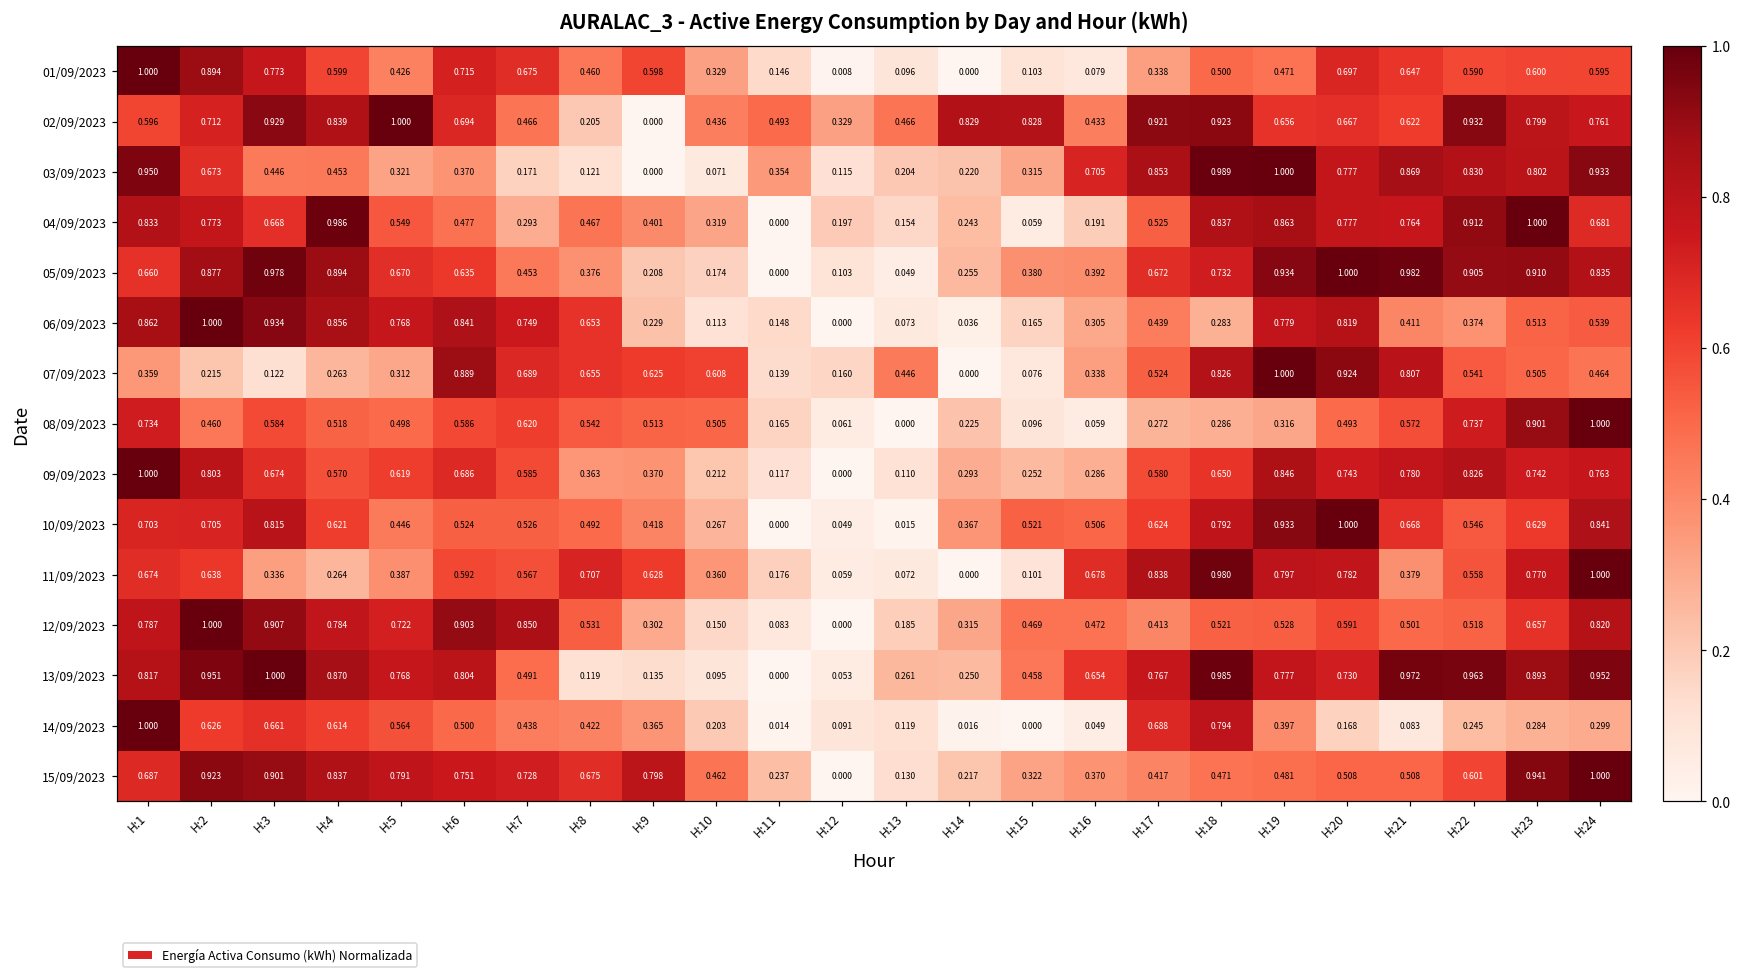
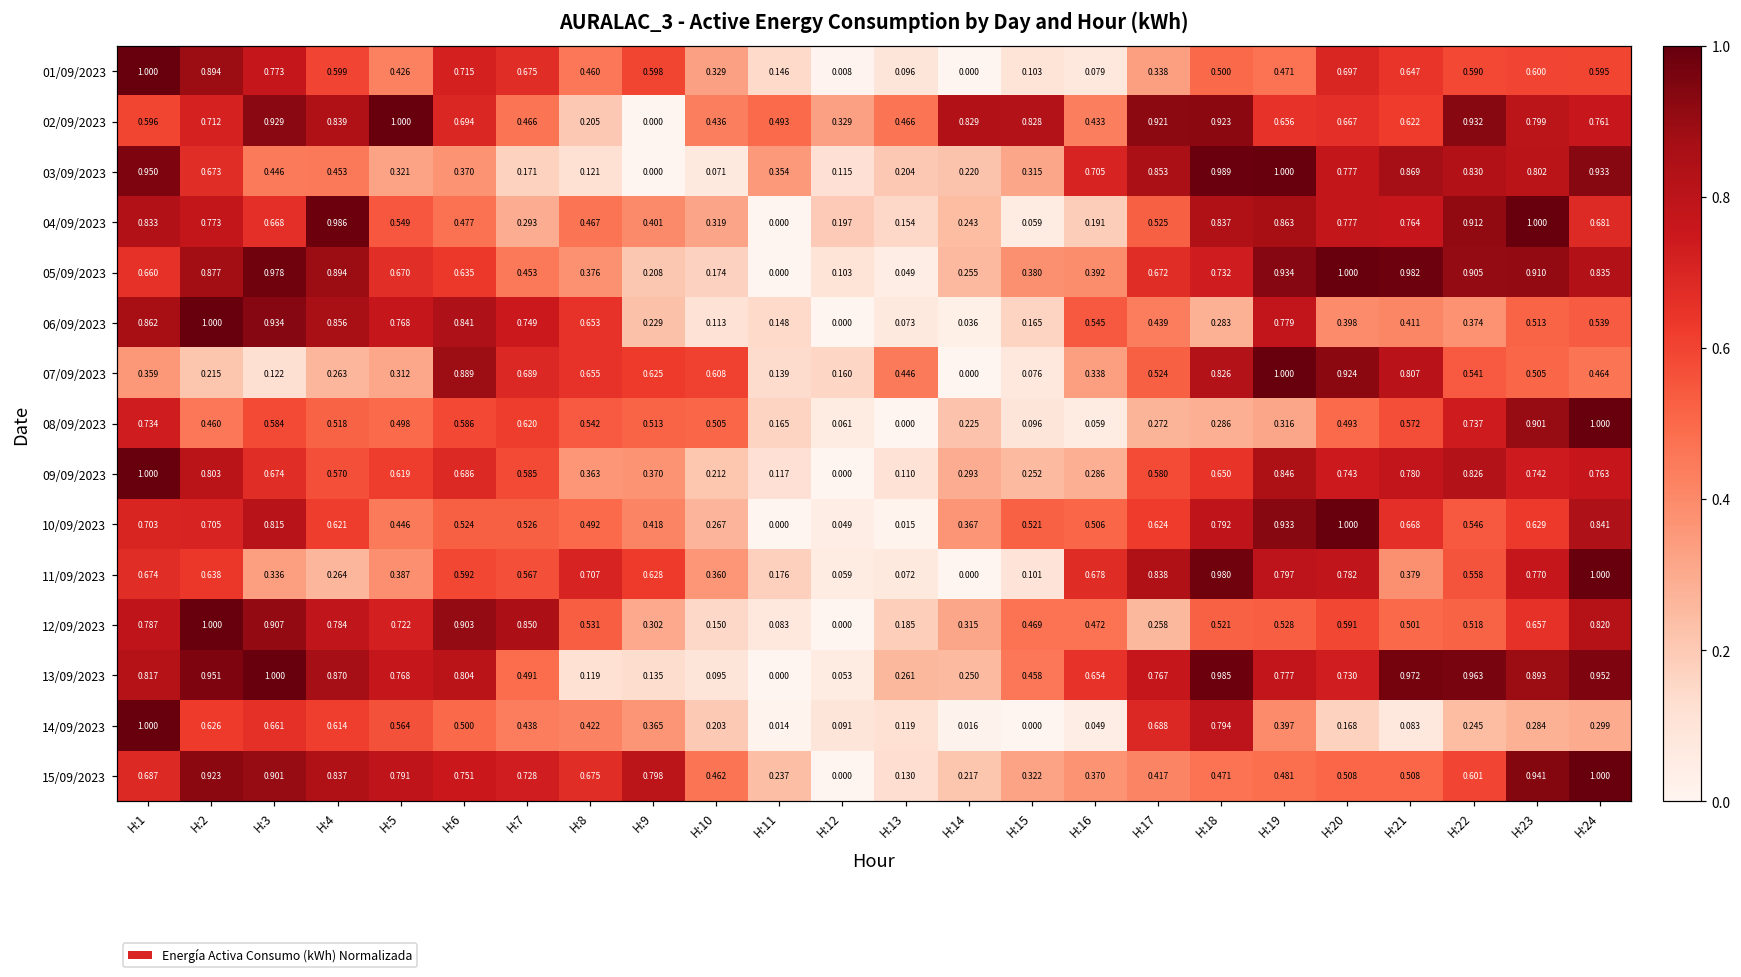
  {
    "06/09/2023": {
      "H:1": 0.862,
      "H:2": 1.000,
      "H:3": 0.934,
      "H:4": 0.856,
      "H:5": 0.768,
      "H:6": 0.841,
      "H:7": 0.749,
      "H:8": 0.653,
      "H:9": 0.229,
      "H:10": 0.113,
      "H:11": 0.148,
      "H:12": 0.000,
      "H:13": 0.073,
      "H:14": 0.036,
      "H:15": 0.165,
-     "H:16": 0.305,
+     "H:16": 0.545,
      "H:17": 0.439,
      "H:18": 0.283,
      "H:19": 0.779,
-     "H:20": 0.819,
+     "H:20": 0.398,
      "H:21": 0.411,
      "H:22": 0.374,
      "H:23": 0.513,
      "H:24": 0.539
    },
    "12/09/2023": {
      "H:1": 0.787,
      "H:2": 1.000,
      "H:3": 0.907,
      "H:4": 0.784,
      "H:5": 0.722,
      "H:6": 0.903,
      "H:7": 0.850,
      "H:8": 0.531,
      "H:9": 0.302,
      "H:10": 0.150,
      "H:11": 0.083,
      "H:12": 0.000,
      "H:13": 0.185,
      "H:14": 0.315,
      "H:15": 0.469,
      "H:16": 0.472,
-     "H:17": 0.413,
+     "H:17": 0.258,
      "H:18": 0.521,
      "H:19": 0.528,
      "H:20": 0.591,
      "H:21": 0.501,
      "H:22": 0.518,
      "H:23": 0.657,
      "H:24": 0.820
    }
  }
